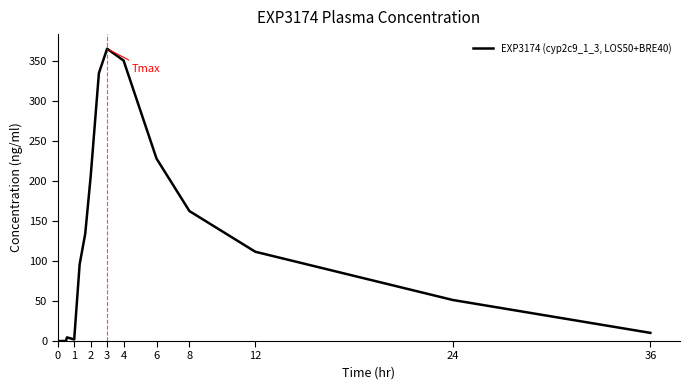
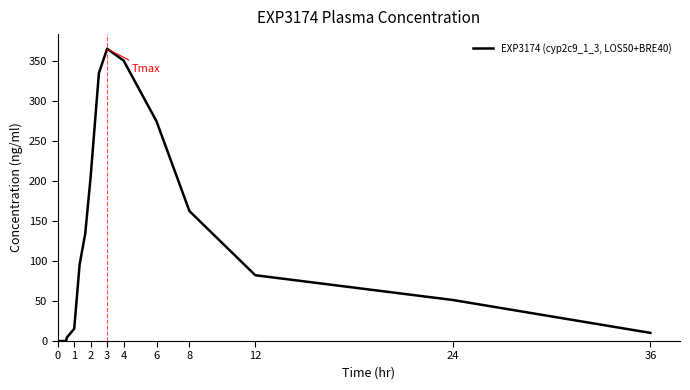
  {
    "0": 0,
-   "1": 0,
+   "1": 20,
    "2": 210,
    "3": 360,
    "4": 350,
-   "6": 230,
+   "6": 270,
    "8": 160,
-   "12": 110,
+   "12": 80,
    "24": 50,
    "36": 10
  }
